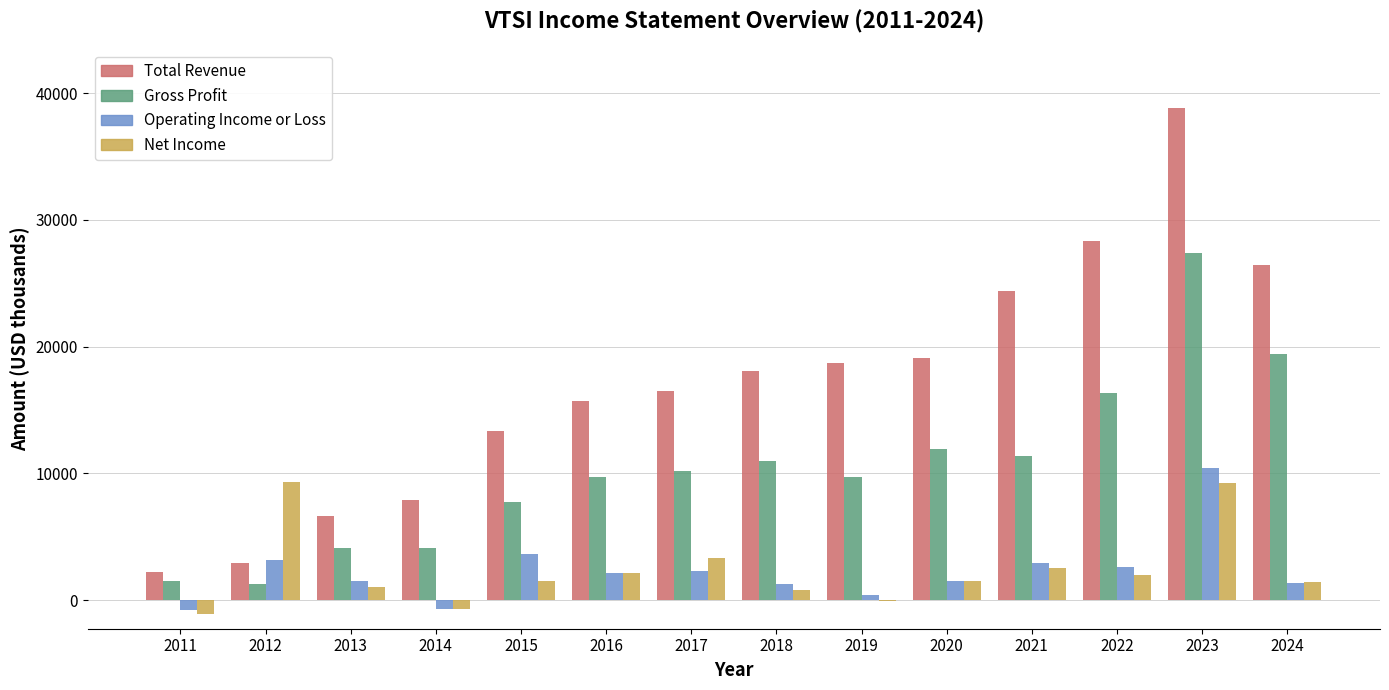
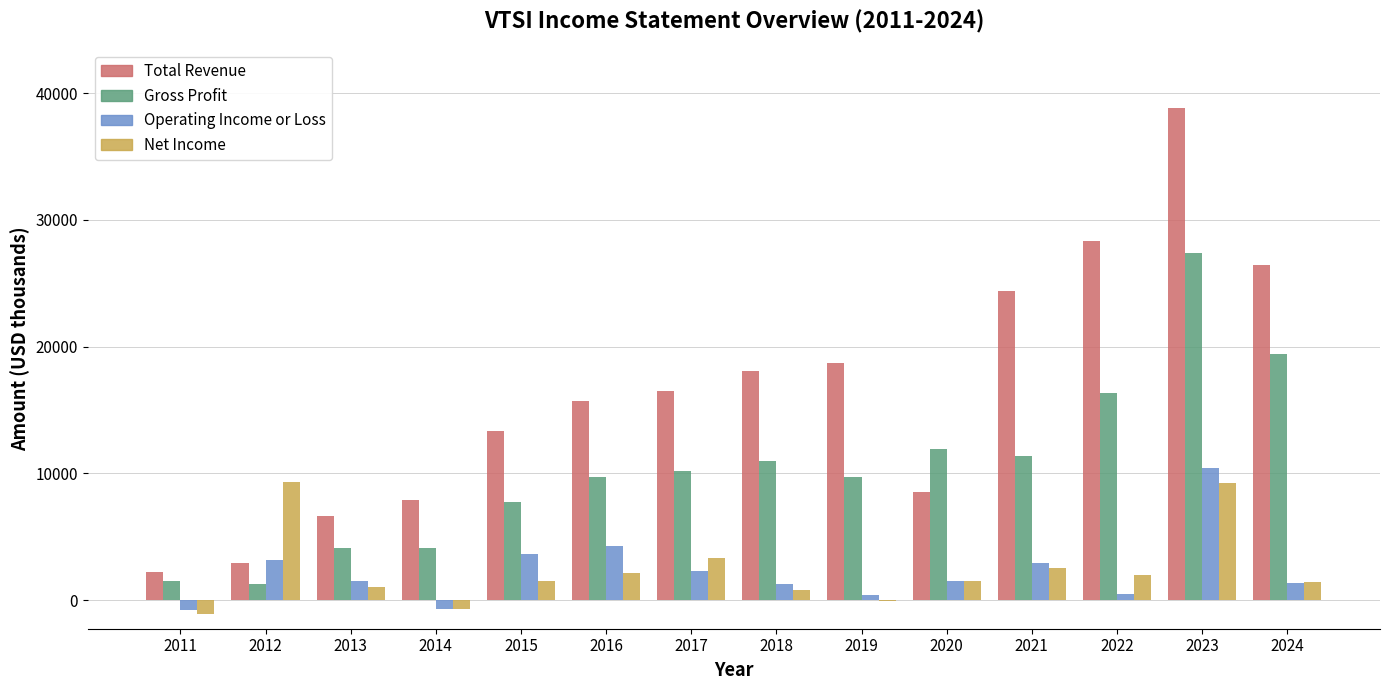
  {
    "Total Revenue": {
      "2011": 2200,
      "2012": 2900,
      "2013": 6600,
      "2014": 7900,
      "2015": 13300,
      "2016": 15700,
      "2017": 16500,
      "2018": 18100,
      "2019": 18700,
-     "2020": 19100,
+     "2020": 8500,
      "2021": 24400,
      "2022": 28300,
      "2023": 38800,
      "2024": 26400
    },
    "Gross Profit": {
      "2011": 1500,
      "2012": 1300,
      "2013": 4100,
      "2014": 4100,
      "2015": 7700,
      "2016": 9700,
      "2017": 10200,
      "2018": 11000,
      "2019": 9700,
      "2020": 11900,
      "2021": 11400,
      "2022": 16300,
      "2023": 27400,
      "2024": 19400
    },
    "Operating Income or Loss": {
      "2011": -800,
      "2012": 3100,
      "2013": 1500,
      "2014": -700,
      "2015": 3700,
-     "2016": 2100,
+     "2016": 4300,
      "2017": 2300,
      "2018": 1300,
      "2019": 400,
      "2020": 1500,
      "2021": 2900,
-     "2022": 2600,
+     "2022": 500,
      "2023": 10400,
      "2024": 1300
    },
    "Net Income": {
      "2011": -1100,
      "2012": 9300,
      "2013": 1000,
      "2014": -700,
      "2015": 1500,
      "2016": 2100,
      "2017": 3300,
      "2018": 800,
      "2020": 1500,
      "2021": 2500,
      "2022": 2000,
      "2023": 9200,
      "2024": 1400
    }
  }
